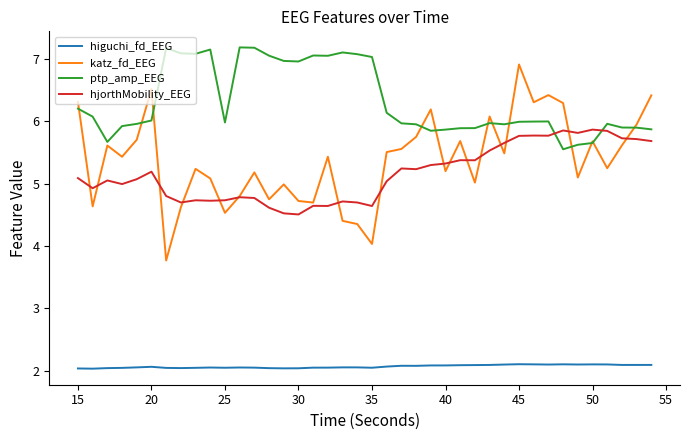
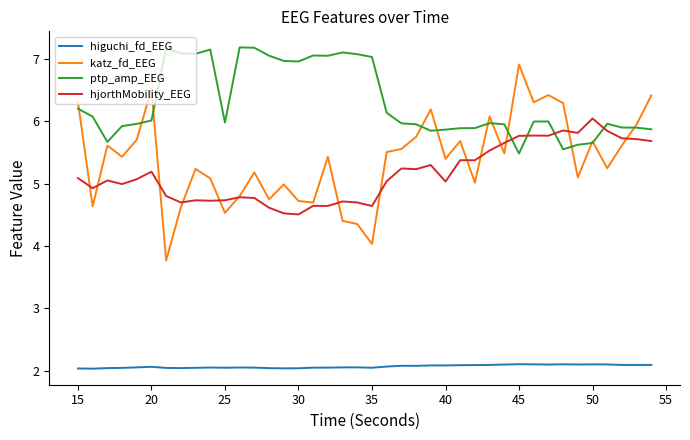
  {
    "higuchi_fd_EEG": {
      "15": 2.0,
      "20": 2.1,
      "25": 2.0,
      "30": 2.0,
      "35": 2.0,
      "40": 2.1,
      "45": 2.1,
      "50": 2.1
    },
    "katz_fd_EEG": {
      "25": 4.5,
      "30": 4.7,
      "35": 4.0,
-     "40": 5.2,
+     "40": 5.4,
      "45": 6.9
    },
    "ptp_amp_EEG": {
      "15": 6.2,
      "20": 6.0,
      "25": 6.0,
      "30": 7.0,
      "35": 7.0,
      "40": 5.9,
-     "45": 6.0
+     "45": 5.5
    },
    "hjorthMobility_EEG": {
      "15": 5.1,
      "20": 5.2,
      "25": 4.7,
      "30": 4.5,
      "35": 4.6,
-     "40": 5.3,
+     "40": 5.0,
      "45": 5.8,
-     "50": 5.9
+     "50": 6.0
    }
  }
